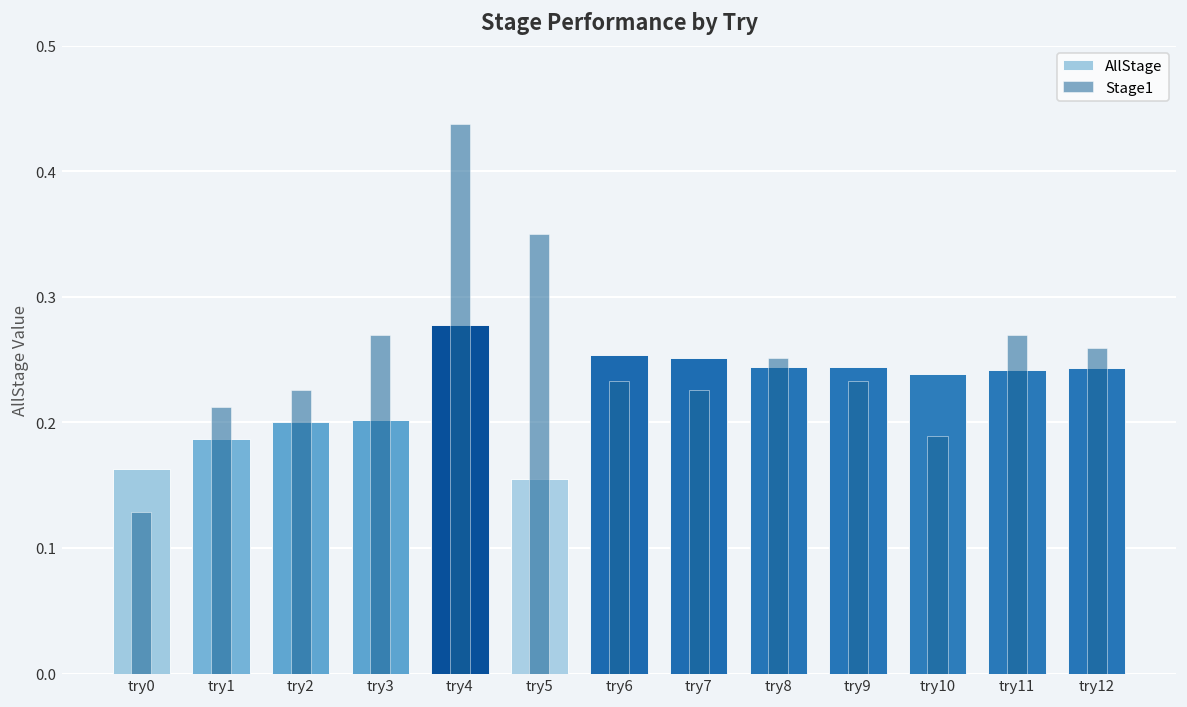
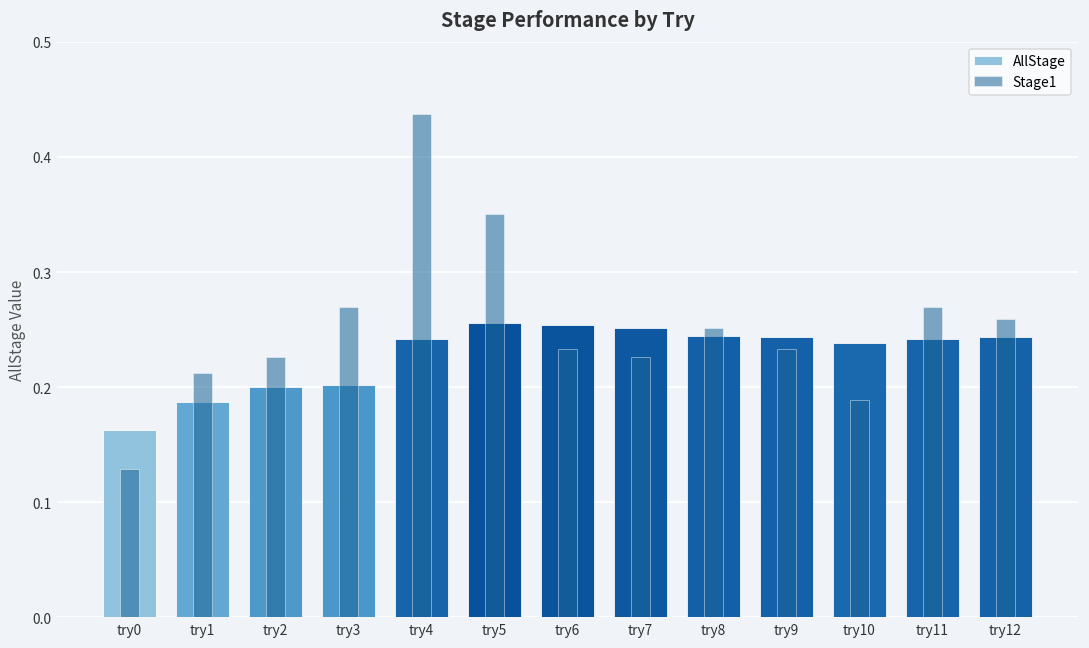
  {
    "AllStage": {
      "try0": 0.163,
-     "try4": 0.278,
-     "try5": 0.155,
+     "try4": 0.241,
+     "try5": 0.256,
      "try6": 0.254,
      "try7": 0.251,
      "try9": 0.244,
      "try10": 0.238
    },
    "Stage1": {
      "try1": 0.212,
      "try2": 0.226,
      "try3": 0.269,
      "try4": 0.438,
      "try5": 0.350,
      "try8": 0.251,
      "try11": 0.269,
      "try12": 0.259
    }
  }
